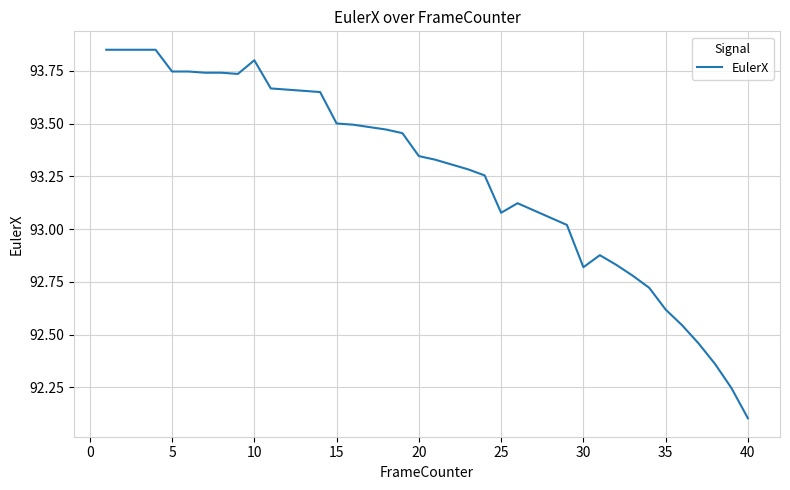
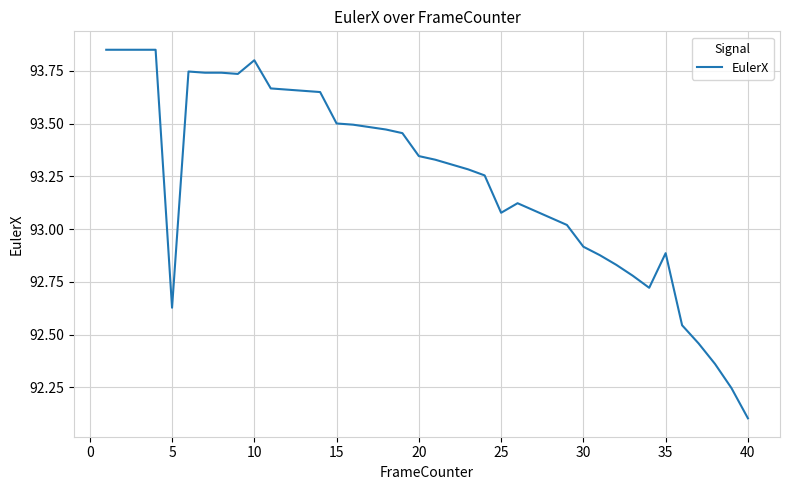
  {
-   "5": 93.75,
+   "5": 92.63,
    "10": 93.80,
    "15": 93.50,
    "20": 93.35,
    "25": 93.08,
-   "30": 92.82,
-   "35": 92.62,
+   "30": 92.92,
+   "35": 92.89,
    "40": 92.10
  }
